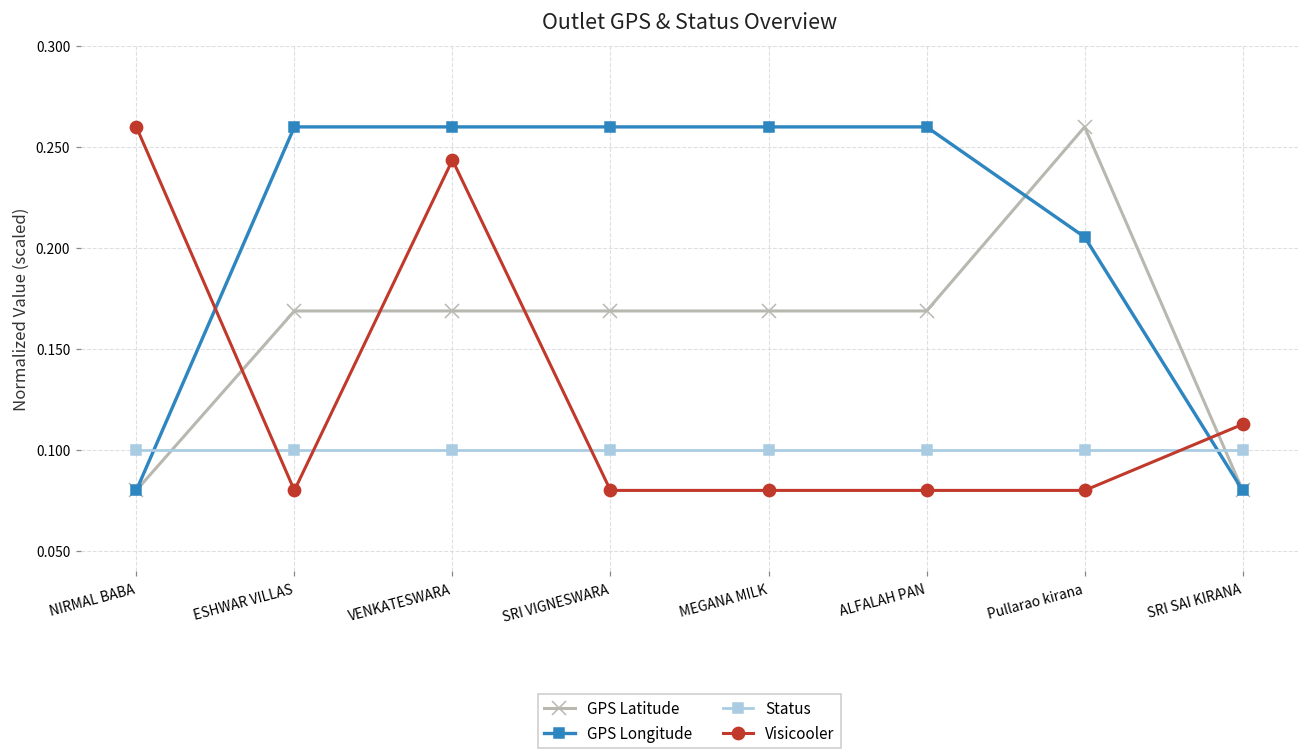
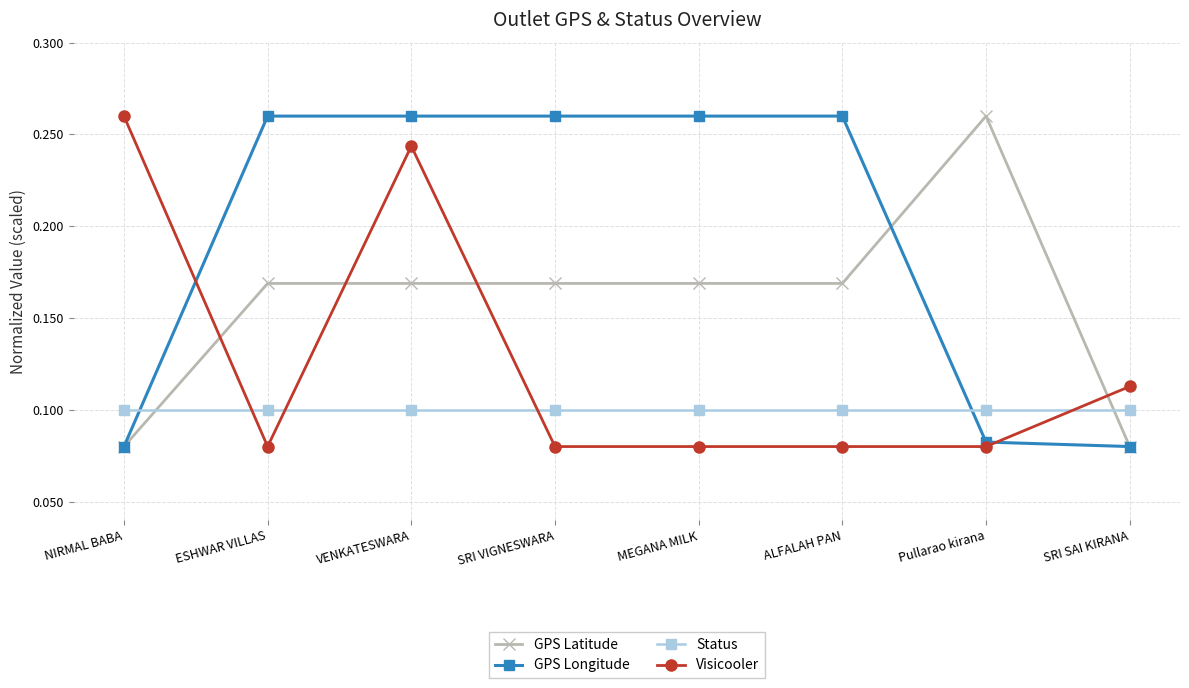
  {
    "GPS Longitude": {
      "ESHWAR VILLAS": 0.260,
      "VENKATESWARA": 0.260,
      "SRI VIGNESWARA": 0.260,
      "MEGANA MILK": 0.260,
      "ALFALAH PAN": 0.260,
-     "Pullarao kirana": 0.205
+     "Pullarao kirana": 0.082
    },
    "Visicooler": {
      "NIRMAL BABA": 0.260,
      "ESHWAR VILLAS": 0.080,
      "VENKATESWARA": 0.244,
      "SRI VIGNESWARA": 0.080,
      "MEGANA MILK": 0.080,
      "ALFALAH PAN": 0.080,
      "Pullarao kirana": 0.080,
      "SRI SAI KIRANA": 0.113
    }
  }
